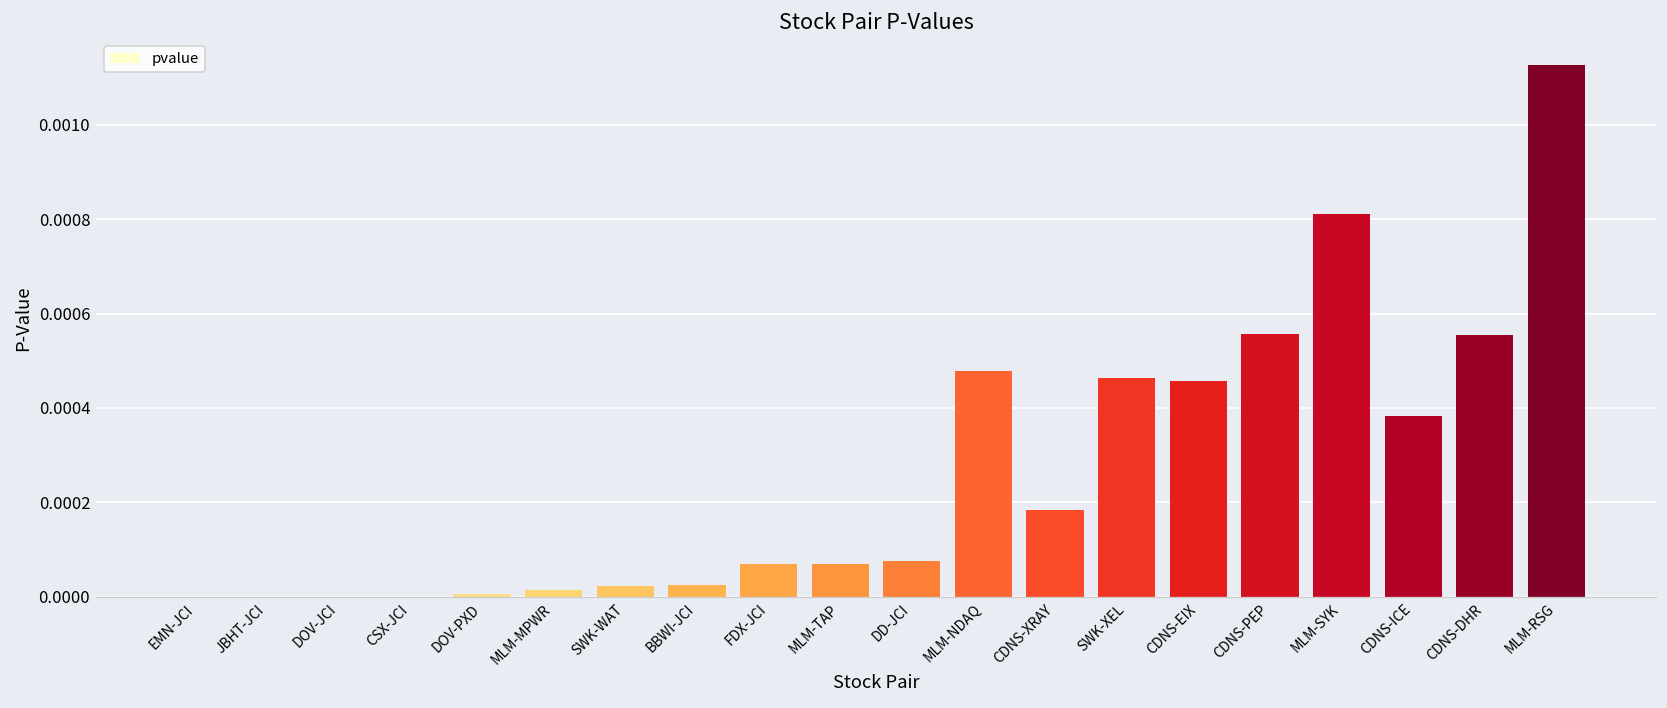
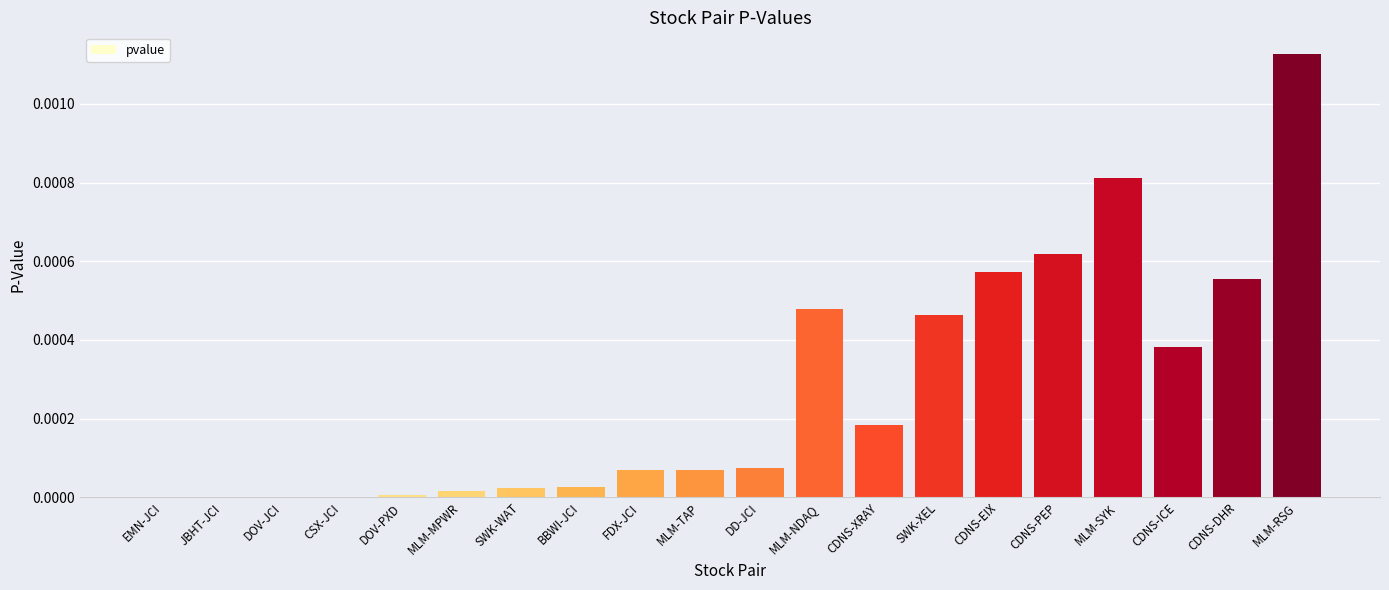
  {
    "DOV-PXD": 0.00001,
    "MLM-MPWR": 0.00002,
    "SWK-WAT": 0.00002,
    "BBWI-JCI": 0.00003,
    "FDX-JCI": 0.00007,
    "MLM-TAP": 0.00007,
    "DD-JCI": 0.00007,
    "MLM-NDAQ": 0.00048,
    "CDNS-XRAY": 0.00018,
    "SWK-XEL": 0.00046,
-   "CDNS-EIX": 0.00046,
-   "CDNS-PEP": 0.00056,
+   "CDNS-EIX": 0.00057,
+   "CDNS-PEP": 0.00062,
    "MLM-SYK": 0.00081,
    "CDNS-ICE": 0.00038,
    "CDNS-DHR": 0.00055,
    "MLM-RSG": 0.00113
  }
